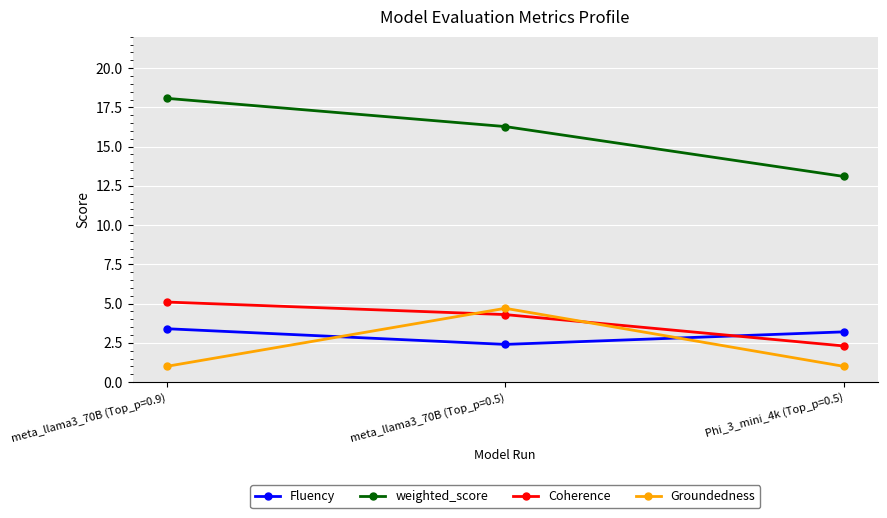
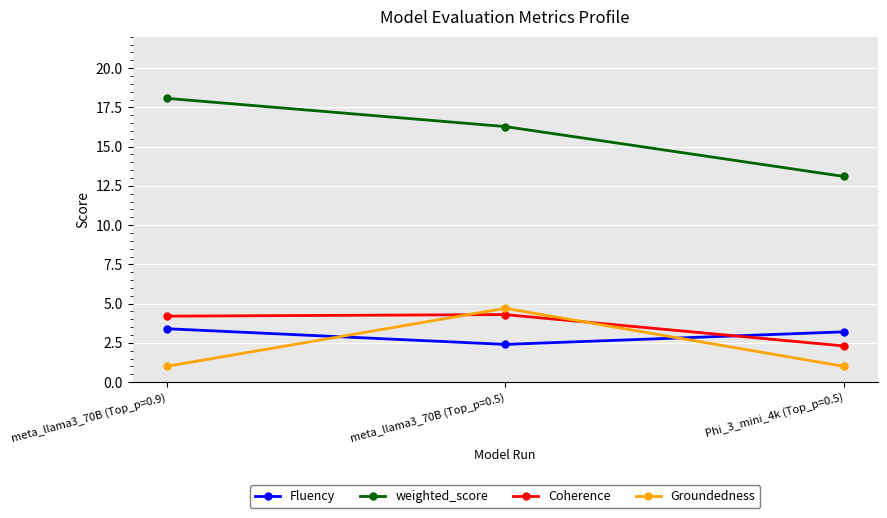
  {
    "Fluency": {
      "meta_llama3_70B (Top_p=0.9)": 3.4,
      "meta_llama3_70B (Top_p=0.5)": 2.4,
      "Phi_3_mini_4k (Top_p=0.5)": 3.2
    },
    "weighted_score": {
      "meta_llama3_70B (Top_p=0.9)": 18.1,
      "meta_llama3_70B (Top_p=0.5)": 16.3,
      "Phi_3_mini_4k (Top_p=0.5)": 13.1
    },
    "Coherence": {
-     "meta_llama3_70B (Top_p=0.9)": 5.1,
+     "meta_llama3_70B (Top_p=0.9)": 4.2,
      "meta_llama3_70B (Top_p=0.5)": 4.3,
      "Phi_3_mini_4k (Top_p=0.5)": 2.3
    },
    "Groundedness": {
      "meta_llama3_70B (Top_p=0.9)": 1.0,
      "meta_llama3_70B (Top_p=0.5)": 4.7,
      "Phi_3_mini_4k (Top_p=0.5)": 1.0
    }
  }
